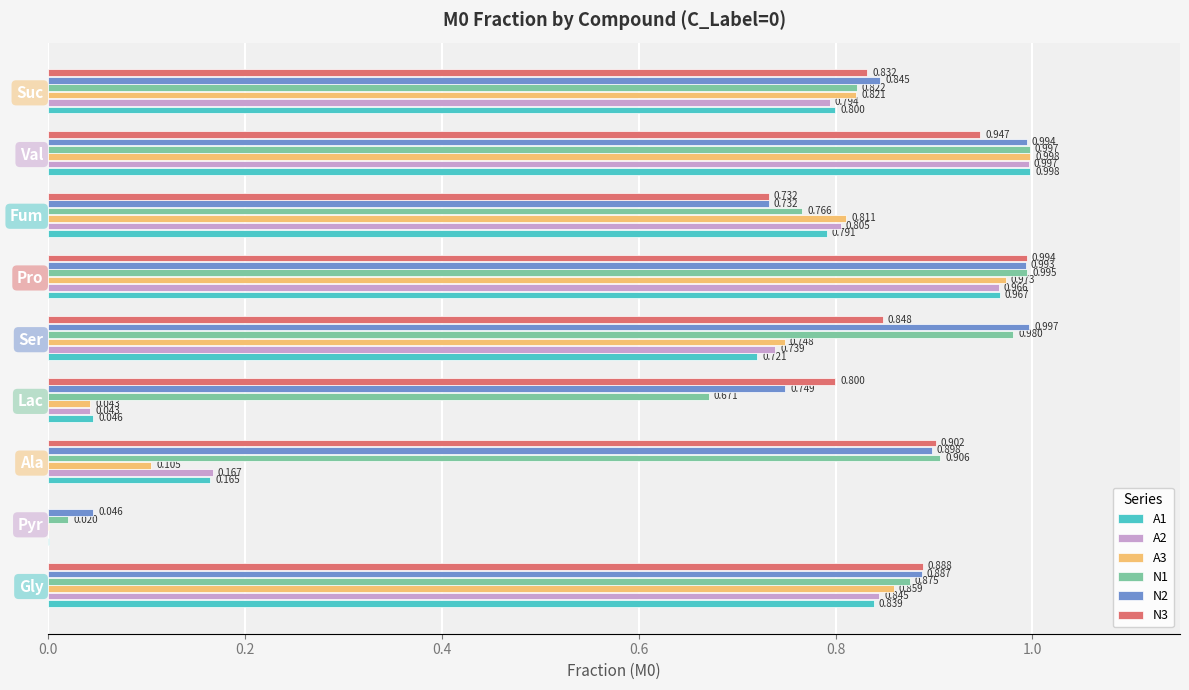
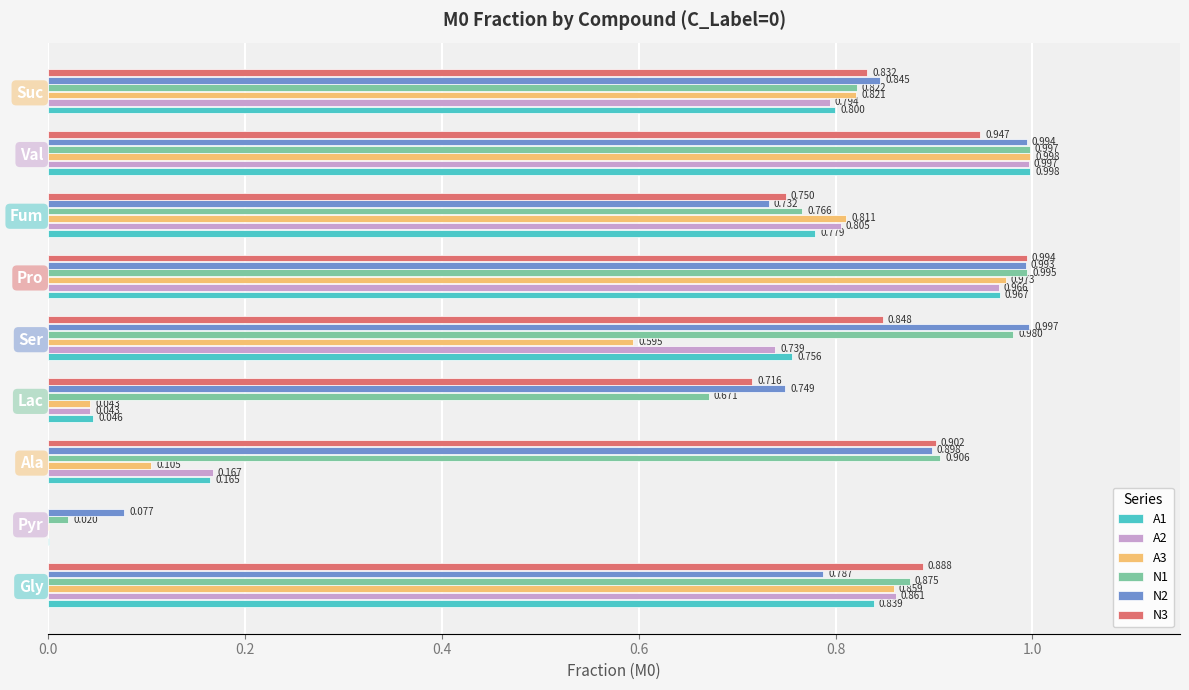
  {
    "A1": {
-     "Fum": 0.791,
-     "Ser": 0.721,
+     "Fum": 0.779,
+     "Ser": 0.756,
      "Gly": 0.839
    },
    "A2": {
      "Ser": 0.739,
-     "Gly": 0.845
+     "Gly": 0.861
    },
    "A3": {
-     "Ser": 0.748,
+     "Ser": 0.595,
      "Ala": 0.105
    },
    "N1": {
      "Fum": 0.766,
      "Ser": 0.980,
      "Lac": 0.671,
      "Pyr": 0.020,
      "Gly": 0.875
    },
    "N2": {
      "Suc": 0.845,
      "Fum": 0.732,
      "Ser": 0.997,
      "Lac": 0.749,
-     "Pyr": 0.046,
-     "Gly": 0.887
+     "Pyr": 0.077,
+     "Gly": 0.787
    },
    "N3": {
      "Suc": 0.832,
      "Val": 0.947,
-     "Fum": 0.732,
+     "Fum": 0.750,
      "Ser": 0.848,
-     "Lac": 0.800,
+     "Lac": 0.716,
      "Gly": 0.888
    }
  }
